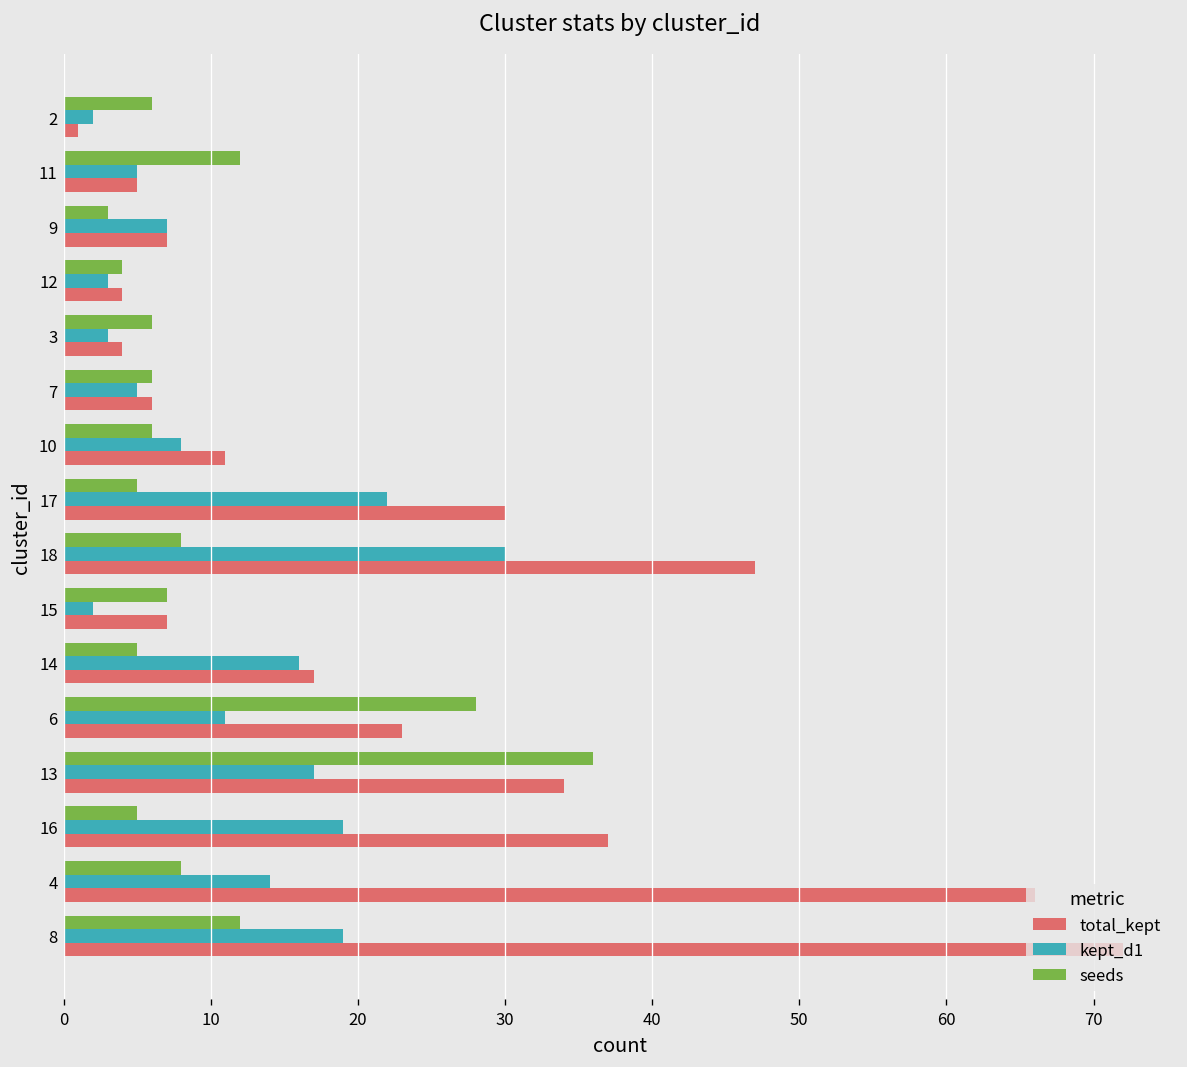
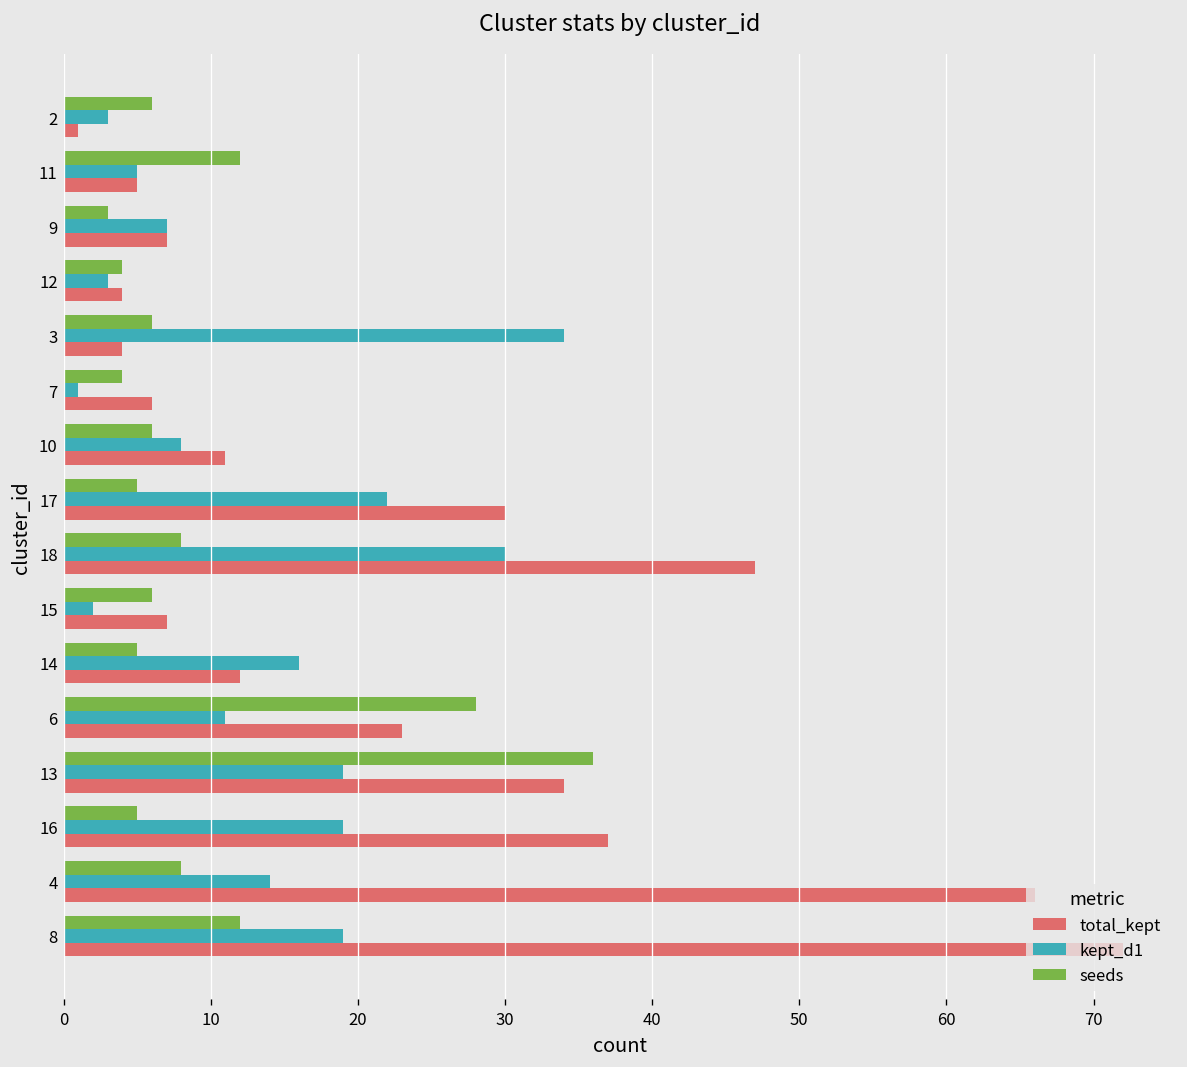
  {
    "total_kept": {
      "2": 1,
      "11": 5,
      "9": 7,
      "12": 4,
      "3": 4,
      "7": 6,
      "10": 11,
      "17": 30,
      "18": 47,
      "15": 7,
-     "14": 17,
+     "14": 12,
      "6": 23,
      "13": 34,
      "16": 37
    },
    "kept_d1": {
-     "2": 2,
+     "2": 3,
      "11": 5,
      "9": 7,
      "12": 3,
-     "3": 3,
-     "7": 5,
+     "3": 34,
+     "7": 1,
      "10": 8,
      "17": 22,
      "18": 30,
      "15": 2,
      "14": 16,
      "6": 11,
-     "13": 17,
+     "13": 19,
      "16": 19,
      "4": 14,
      "8": 19
    },
    "seeds": {
      "2": 6,
      "11": 12,
      "9": 3,
      "12": 4,
      "3": 6,
-     "7": 6,
+     "7": 4,
      "10": 6,
      "17": 5,
      "18": 8,
-     "15": 7,
+     "15": 6,
      "14": 5,
      "6": 28,
      "13": 36,
      "16": 5,
      "4": 8,
      "8": 12
    }
  }
